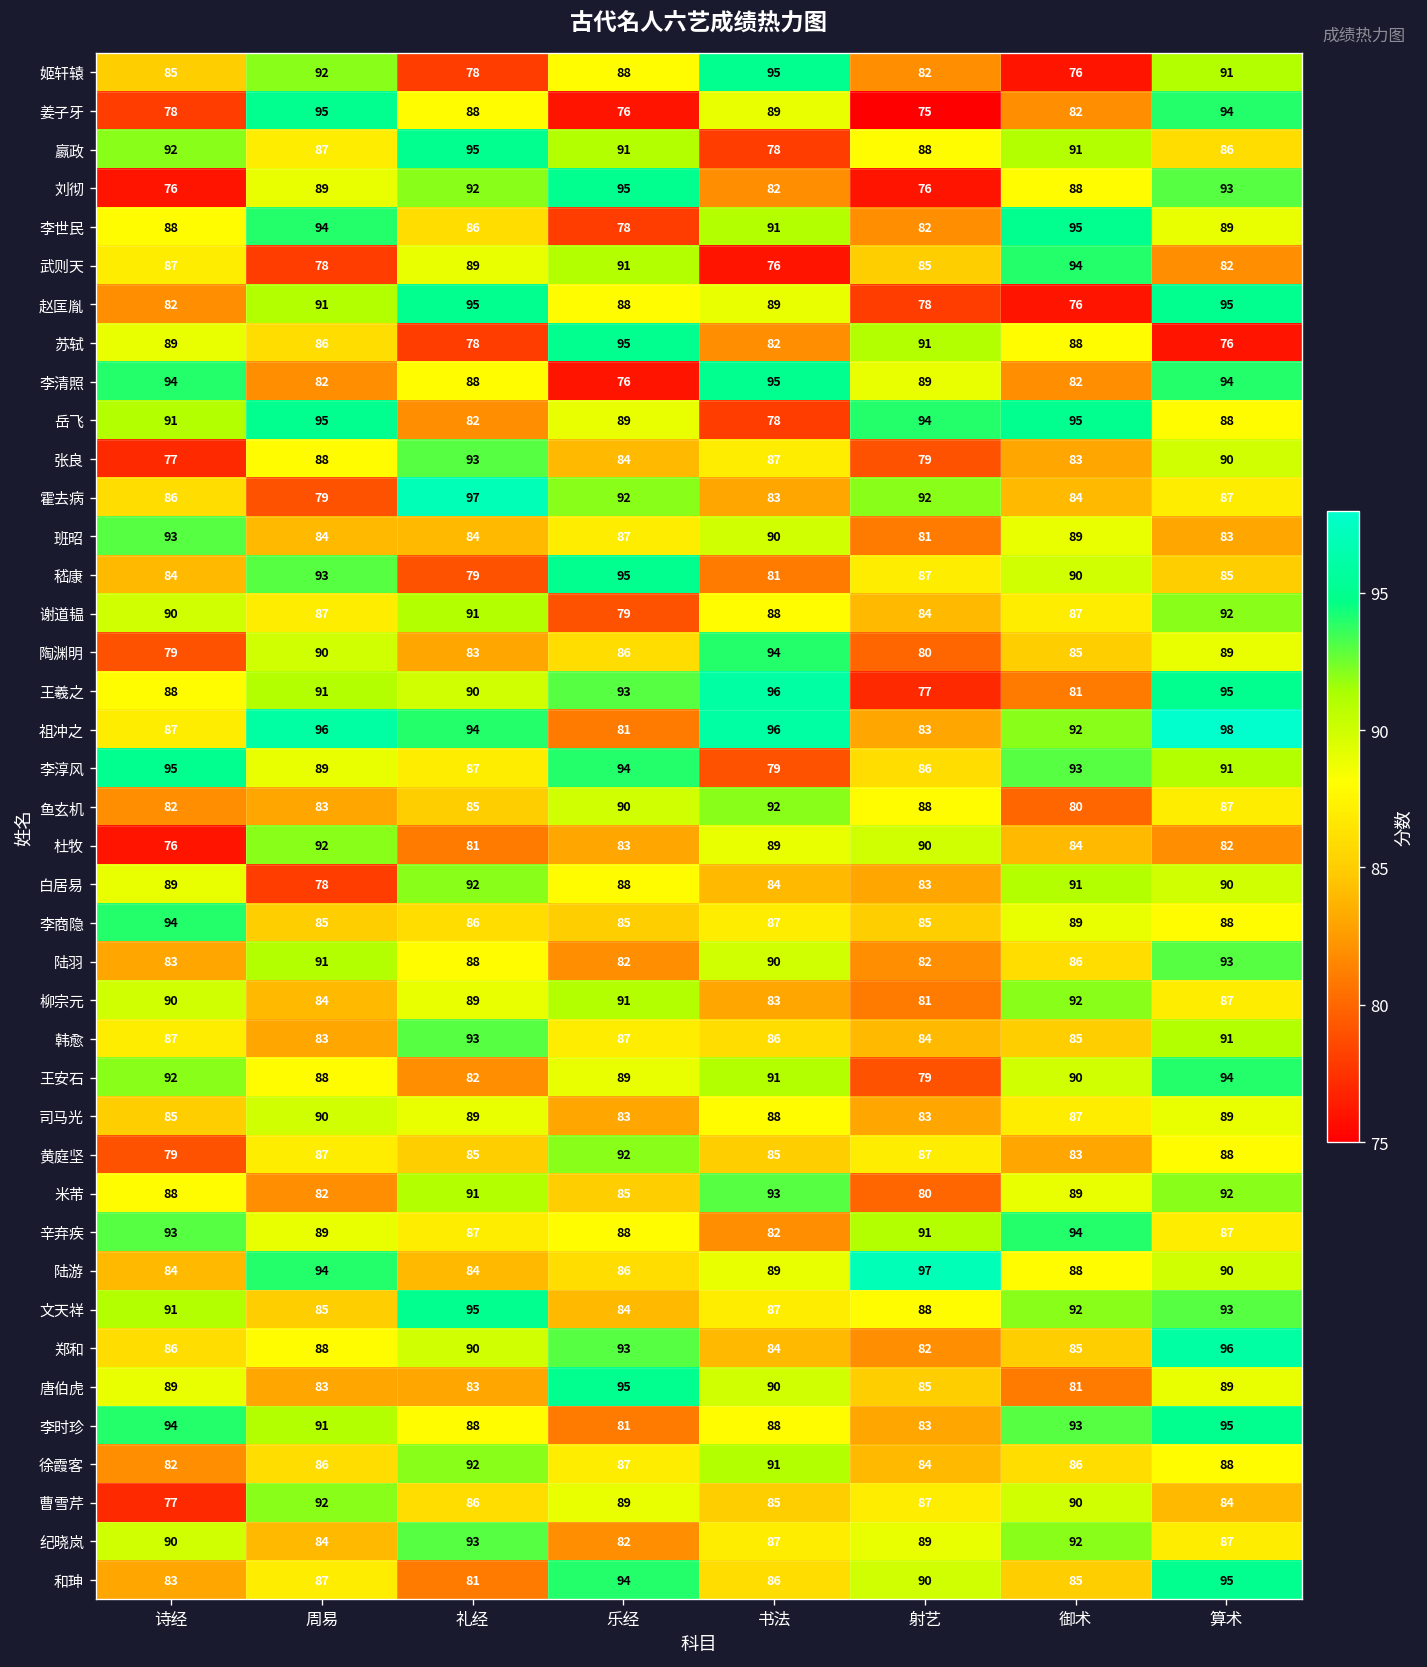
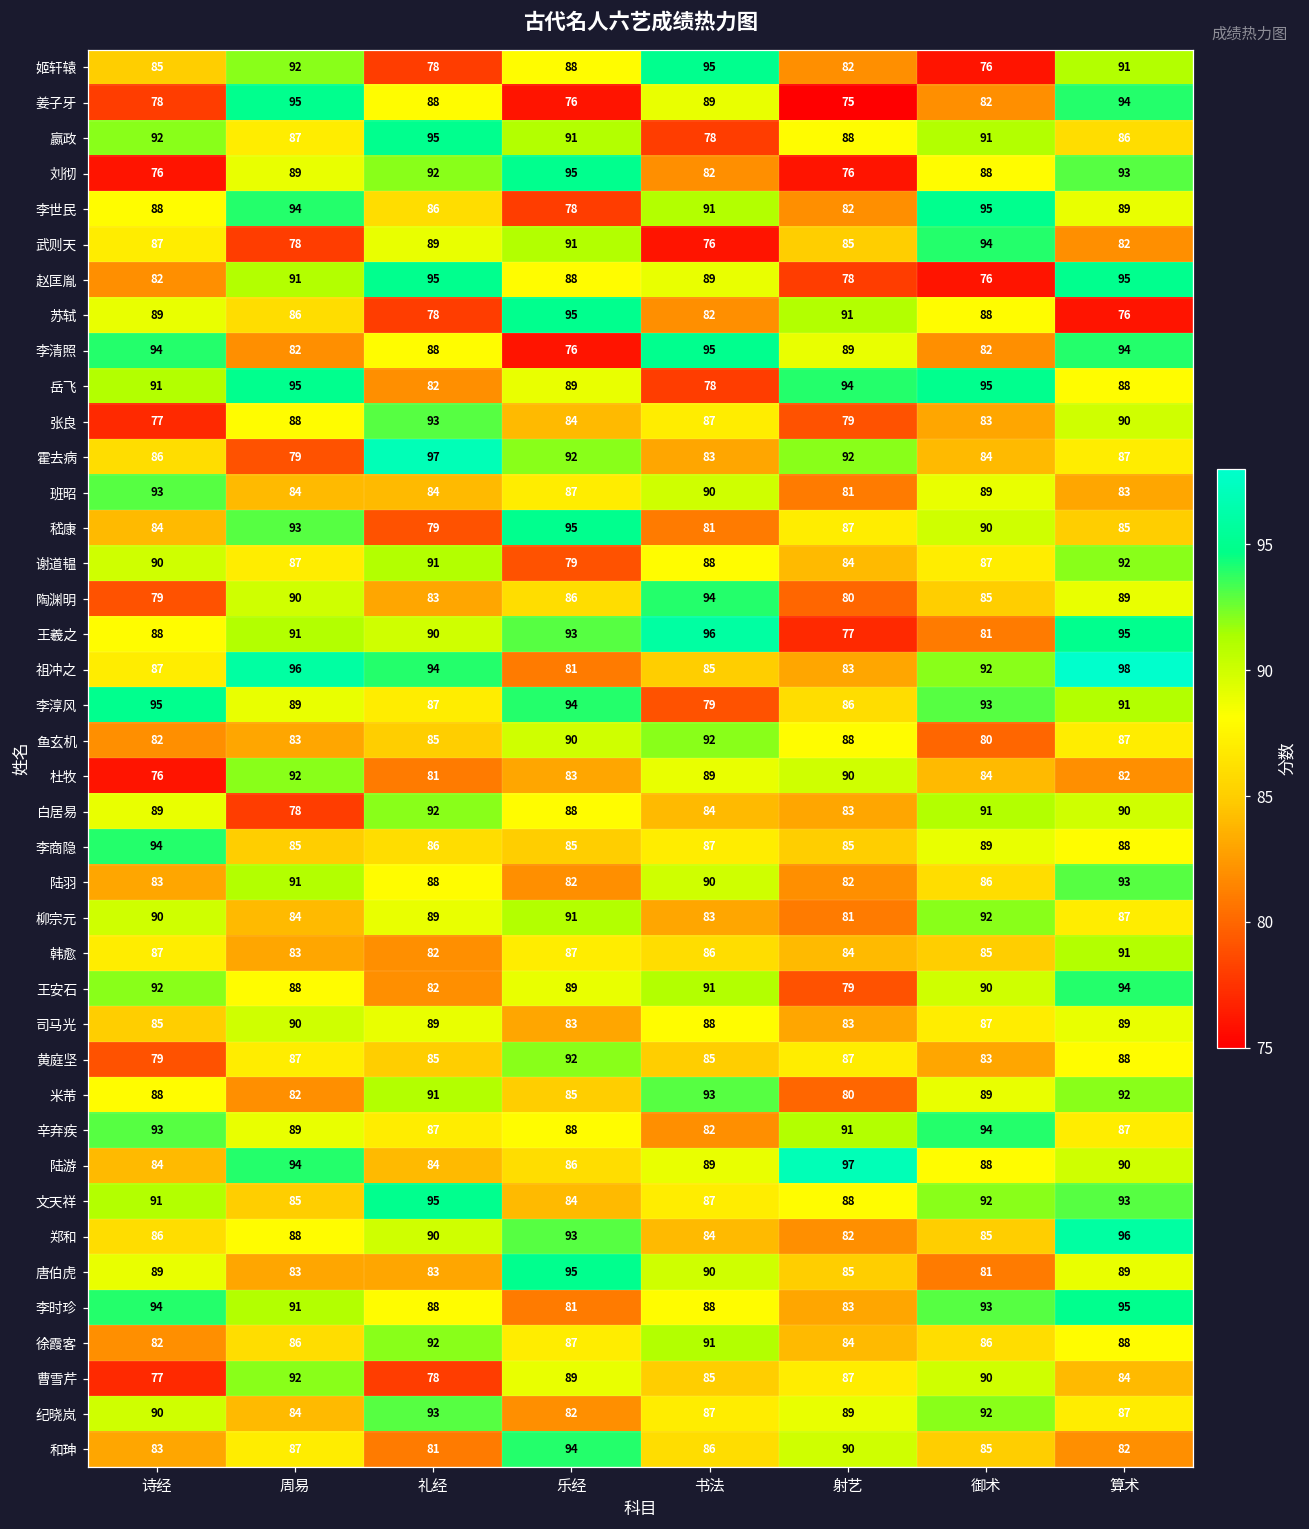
  {
    "祖冲之": {
      "诗经": 87,
      "周易": 96,
      "礼经": 94,
      "乐经": 81,
-     "书法": 96,
+     "书法": 85,
      "射艺": 83,
      "御术": 92,
      "算术": 98
    },
    "韩愈": {
      "诗经": 87,
      "周易": 83,
-     "礼经": 93,
+     "礼经": 82,
      "乐经": 87,
      "书法": 86,
      "射艺": 84,
      "御术": 85,
      "算术": 91
    },
    "曹雪芹": {
      "诗经": 77,
      "周易": 92,
-     "礼经": 86,
+     "礼经": 78,
      "乐经": 89,
      "书法": 85,
      "射艺": 87,
      "御术": 90,
      "算术": 84
    },
    "和珅": {
      "诗经": 83,
      "周易": 87,
      "礼经": 81,
      "乐经": 94,
      "书法": 86,
      "射艺": 90,
      "御术": 85,
-     "算术": 95
+     "算术": 82
    }
  }
